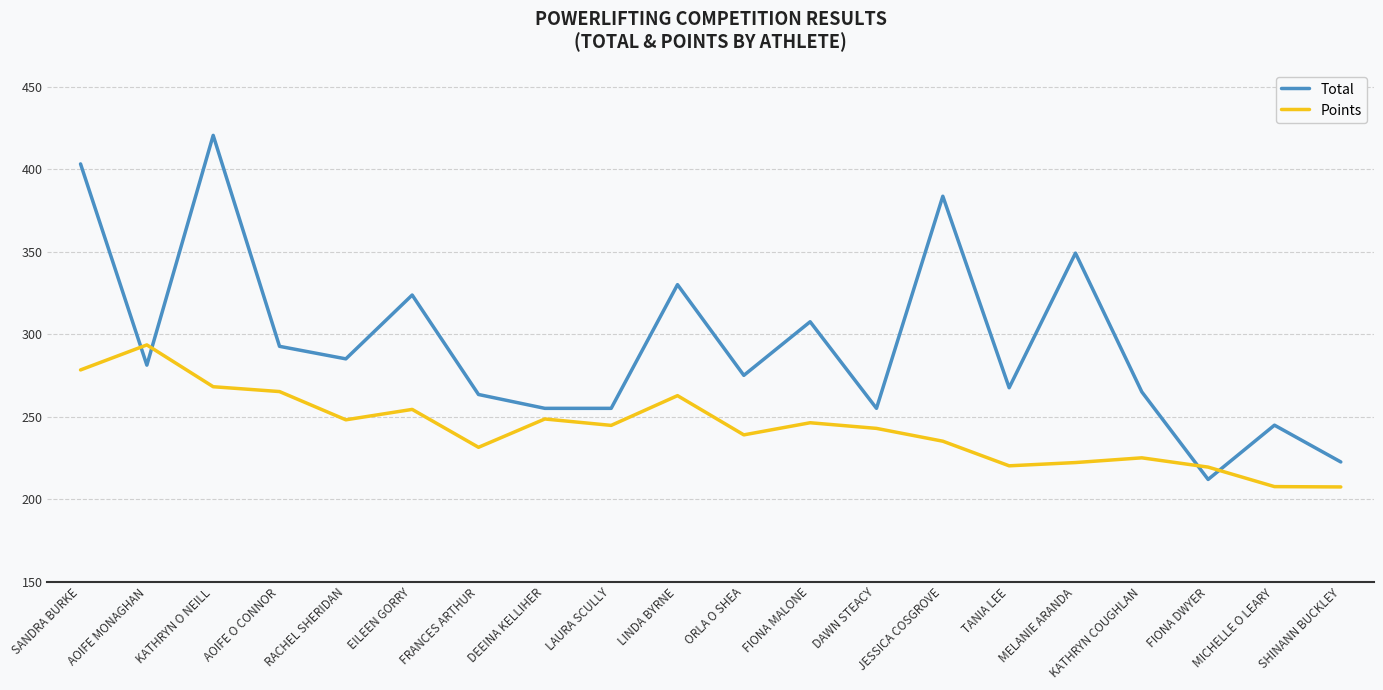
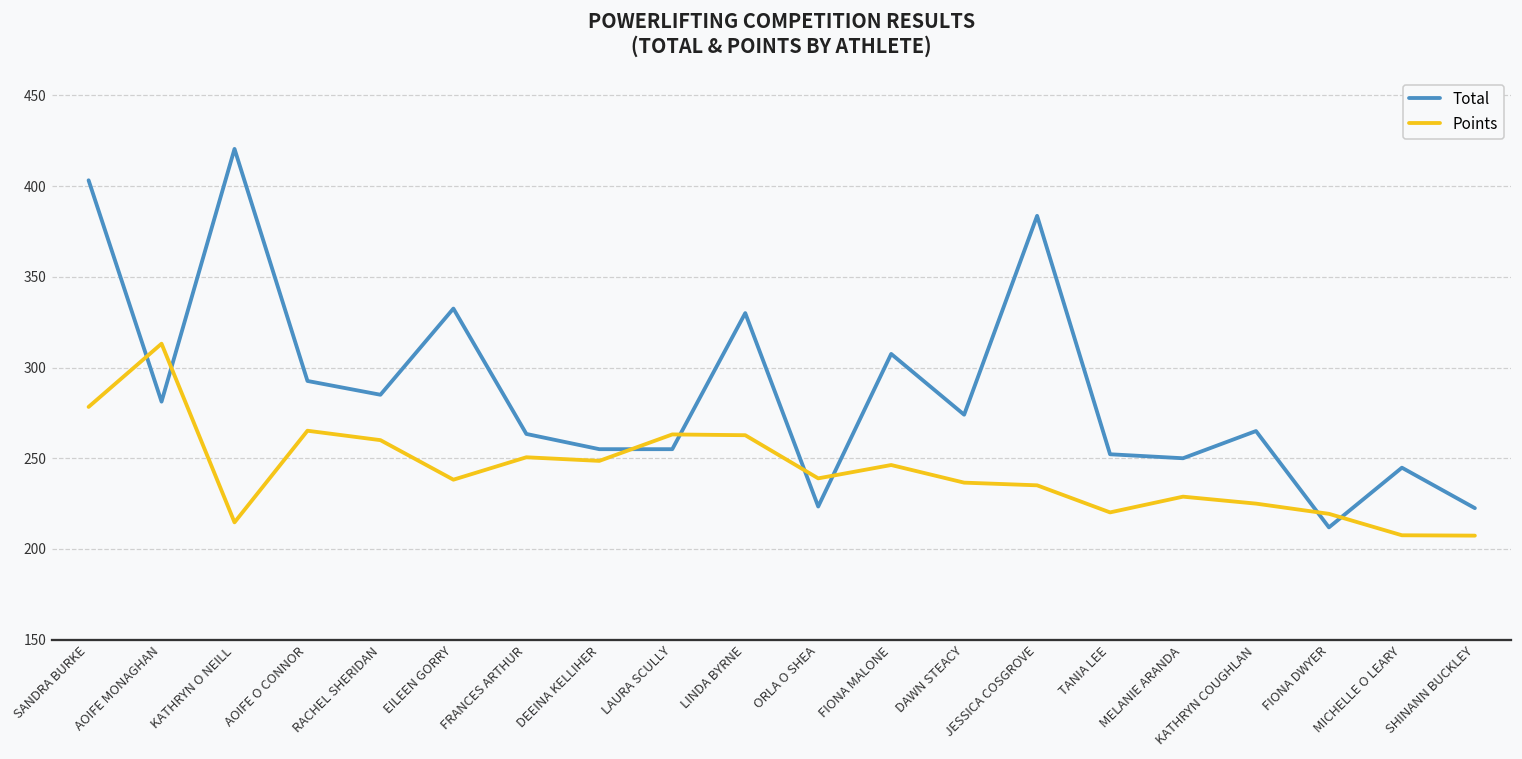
  {
    "Total": {
      "SANDRA BURKE": 403,
      "AOIFE MONAGHAN": 281,
      "KATHRYN O NEILL": 421,
      "AOIFE O CONNOR": 293,
      "RACHEL SHERIDAN": 285,
-     "EILEEN GORRY": 324,
+     "EILEEN GORRY": 333,
      "FRANCES ARTHUR": 263,
      "DEEINA KELLIHER": 255,
      "LAURA SCULLY": 255,
      "LINDA BYRNE": 330,
-     "ORLA O SHEA": 275,
+     "ORLA O SHEA": 223,
      "FIONA MALONE": 308,
-     "DAWN STEACY": 255,
+     "DAWN STEACY": 274,
      "JESSICA COSGROVE": 384,
-     "TANIA LEE": 268,
-     "MELANIE ARANDA": 349,
+     "TANIA LEE": 252,
+     "MELANIE ARANDA": 250,
      "KATHRYN COUGHLAN": 265,
      "FIONA DWYER": 212,
      "MICHELLE O LEARY": 245,
      "SHINANN BUCKLEY": 223
    },
    "Points": {
      "SANDRA BURKE": 278,
-     "AOIFE MONAGHAN": 293,
-     "KATHRYN O NEILL": 268,
+     "AOIFE MONAGHAN": 313,
+     "KATHRYN O NEILL": 215,
      "AOIFE O CONNOR": 265,
-     "RACHEL SHERIDAN": 248,
-     "EILEEN GORRY": 254,
-     "FRANCES ARTHUR": 231,
+     "RACHEL SHERIDAN": 260,
+     "EILEEN GORRY": 238,
+     "FRANCES ARTHUR": 251,
      "DEEINA KELLIHER": 249,
-     "LAURA SCULLY": 245,
+     "LAURA SCULLY": 263,
      "LINDA BYRNE": 263,
      "ORLA O SHEA": 239,
      "FIONA MALONE": 246,
-     "DAWN STEACY": 243,
+     "DAWN STEACY": 237,
      "JESSICA COSGROVE": 235,
      "TANIA LEE": 220,
-     "MELANIE ARANDA": 222,
+     "MELANIE ARANDA": 229,
      "KATHRYN COUGHLAN": 225,
      "FIONA DWYER": 219,
      "MICHELLE O LEARY": 208,
      "SHINANN BUCKLEY": 207
    }
  }
